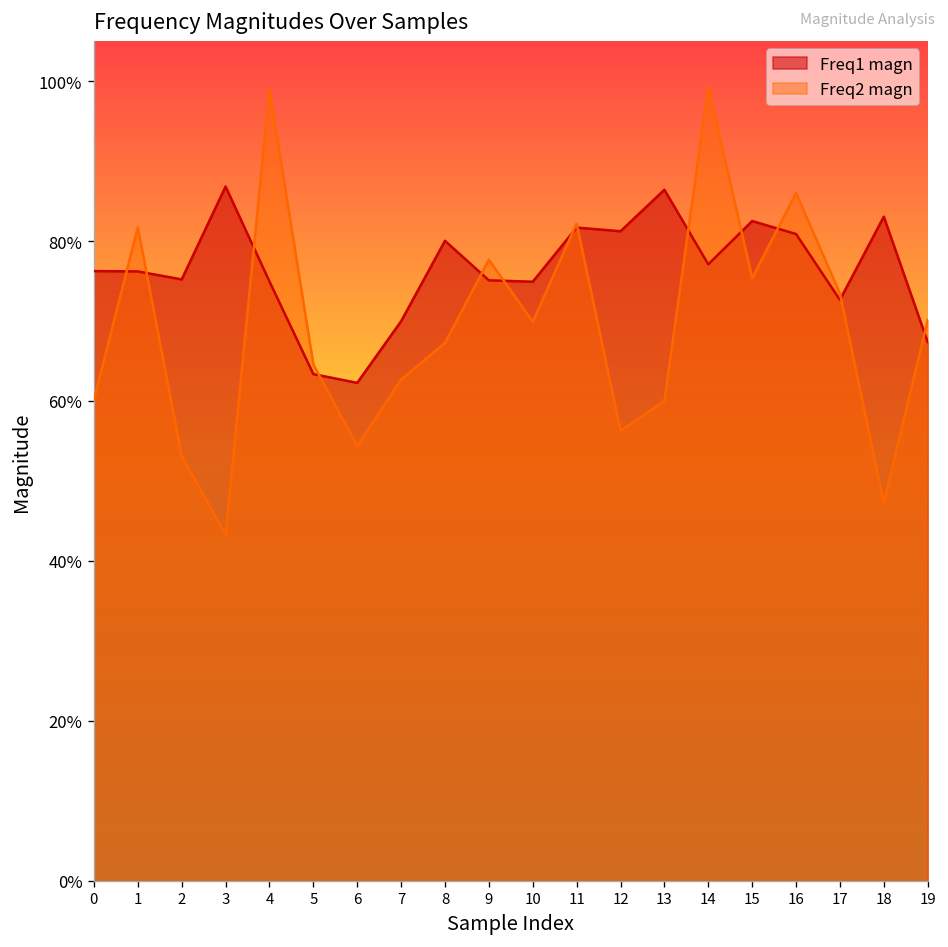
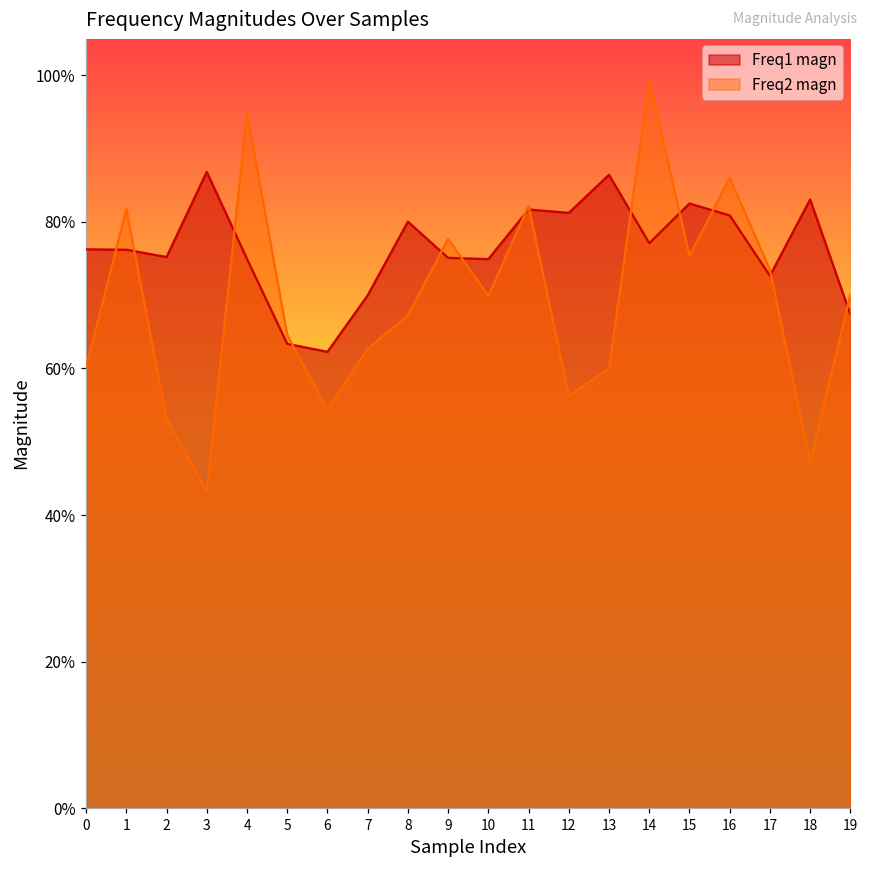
  {
    "Freq1 magn": {
      "0": "76%",
      "1": "76%",
      "2": "75%",
      "3": "87%",
      "4": "75%",
      "5": "63%",
      "6": "62%",
      "7": "70%",
      "8": "80%",
      "9": "75%",
      "10": "75%",
      "11": "82%",
      "12": "81%",
      "13": "86%",
      "14": "77%",
      "15": "83%",
      "16": "81%",
      "17": "73%",
      "18": "83%",
      "19": "67%"
    },
    "Freq2 magn": {
      "0": "60%",
      "1": "82%",
      "2": "53%",
      "3": "43%",
-     "4": "99%",
+     "4": "95%",
      "5": "65%",
      "6": "54%",
      "7": "63%",
      "8": "67%",
      "9": "78%",
      "10": "70%",
      "11": "82%",
      "12": "56%",
      "13": "60%",
      "14": "99%",
      "15": "75%",
      "16": "86%",
      "17": "73%",
      "18": "47%",
      "19": "70%"
    }
  }
